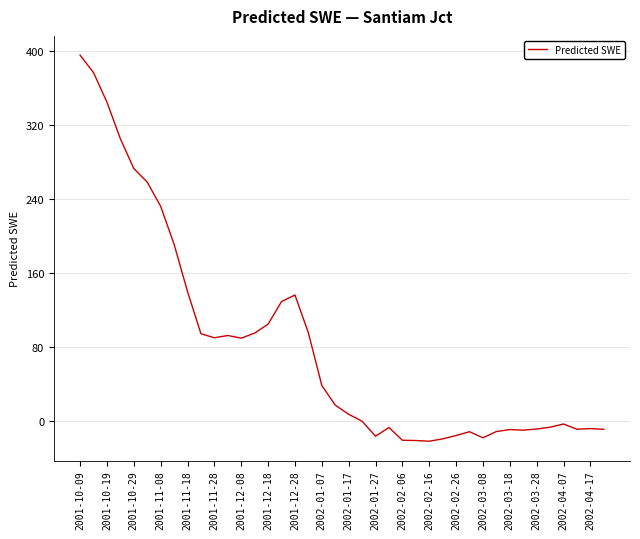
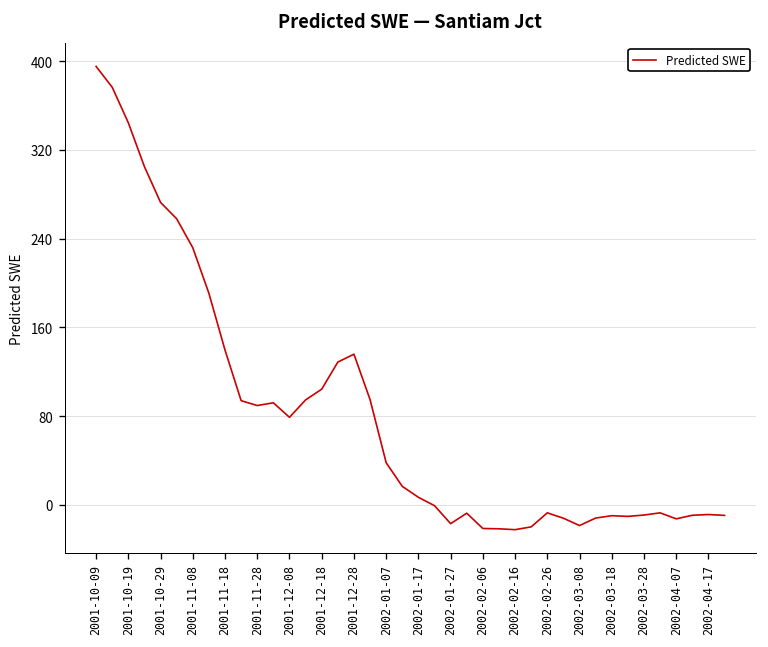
  {
    "2001-10-09": 400,
    "2001-10-19": 340,
    "2001-10-29": 270,
    "2001-11-08": 230,
    "2001-11-18": 140,
    "2001-11-28": 90,
-   "2001-12-08": 90,
+   "2001-12-08": 80,
    "2001-12-18": 100,
    "2001-12-28": 140,
    "2002-01-07": 40,
    "2002-01-17": 10,
    "2002-01-27": -20,
    "2002-02-06": -20,
    "2002-02-16": -20,
-   "2002-02-26": -20,
+   "2002-02-26": -10,
    "2002-03-08": -20,
    "2002-03-18": -10,
    "2002-03-28": -10,
-   "2002-04-07": 0,
+   "2002-04-07": -10,
    "2002-04-17": -10
  }
